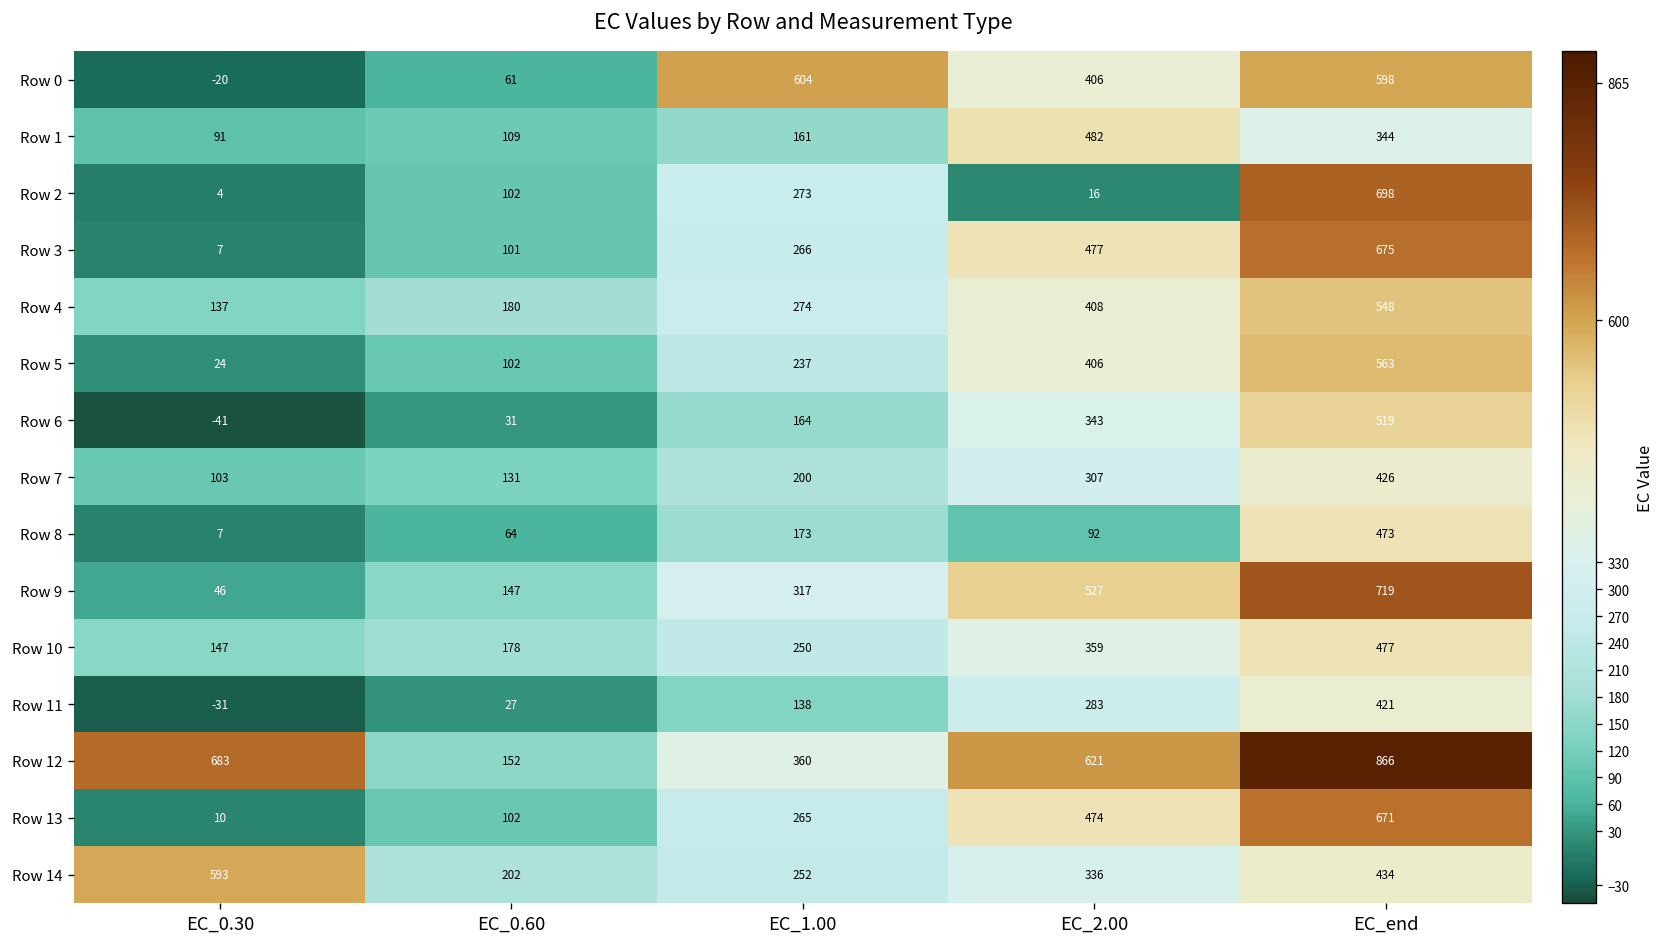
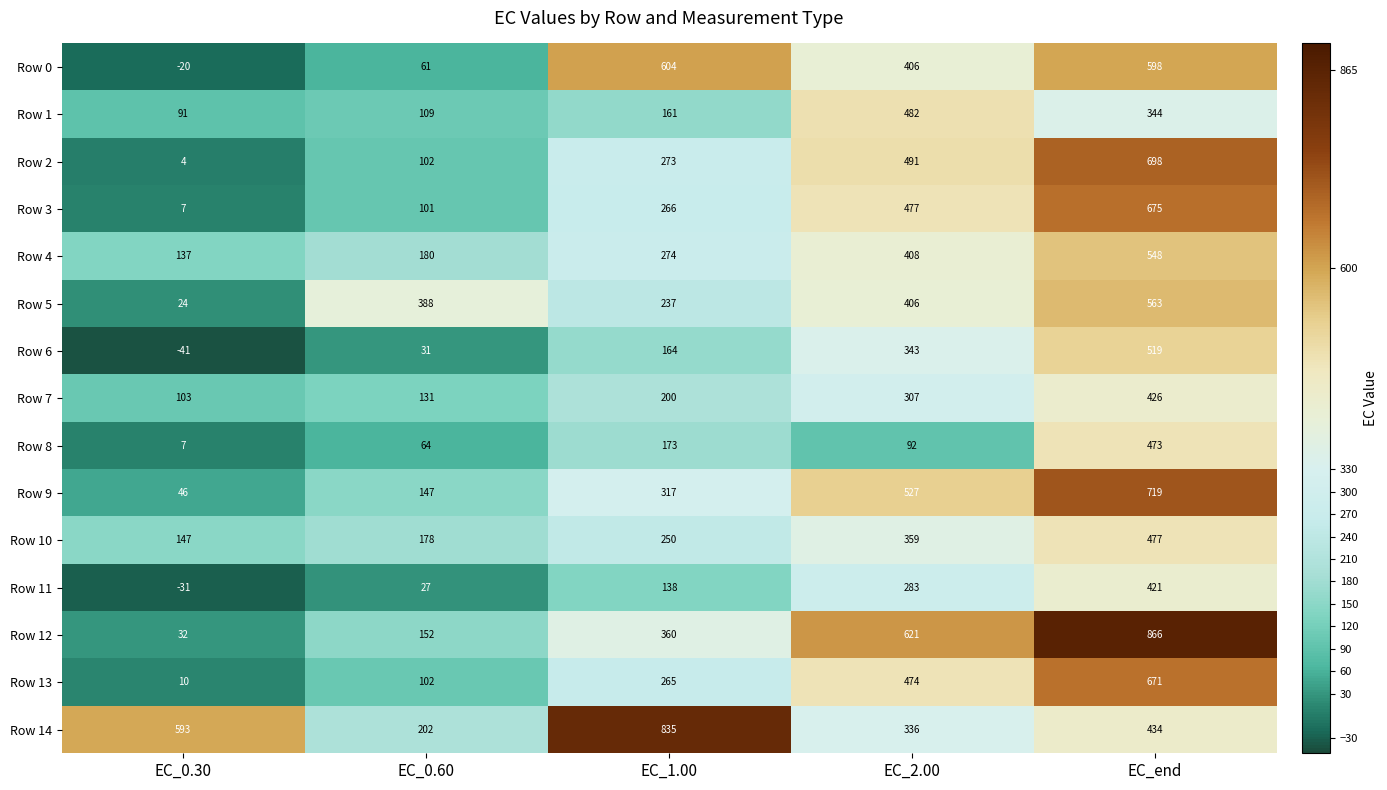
  {
    "Row 0": {
      "EC_0.30": -20,
      "EC_0.60": 61,
      "EC_1.00": 604,
      "EC_2.00": 406,
      "EC_end": 598
    },
    "Row 1": {
      "EC_0.30": 91,
      "EC_0.60": 109,
      "EC_1.00": 161,
      "EC_2.00": 482,
      "EC_end": 344
    },
    "Row 2": {
      "EC_0.30": 4,
      "EC_0.60": 102,
      "EC_1.00": 273,
-     "EC_2.00": 16,
+     "EC_2.00": 491,
      "EC_end": 698
    },
    "Row 3": {
      "EC_0.30": 7,
      "EC_0.60": 101,
      "EC_1.00": 266,
      "EC_2.00": 477,
      "EC_end": 675
    },
    "Row 4": {
      "EC_0.30": 137,
      "EC_0.60": 180,
      "EC_1.00": 274,
      "EC_2.00": 408,
      "EC_end": 548
    },
    "Row 5": {
      "EC_0.30": 24,
-     "EC_0.60": 102,
+     "EC_0.60": 388,
      "EC_1.00": 237,
      "EC_2.00": 406,
      "EC_end": 563
    },
    "Row 6": {
      "EC_0.30": -41,
      "EC_0.60": 31,
      "EC_1.00": 164,
      "EC_2.00": 343,
      "EC_end": 519
    },
    "Row 7": {
      "EC_0.30": 103,
      "EC_0.60": 131,
      "EC_1.00": 200,
      "EC_2.00": 307,
      "EC_end": 426
    },
    "Row 8": {
      "EC_0.30": 7,
      "EC_0.60": 64,
      "EC_1.00": 173,
      "EC_2.00": 92,
      "EC_end": 473
    },
    "Row 9": {
      "EC_0.30": 46,
      "EC_0.60": 147,
      "EC_1.00": 317,
      "EC_2.00": 527,
      "EC_end": 719
    },
    "Row 10": {
      "EC_0.30": 147,
      "EC_0.60": 178,
      "EC_1.00": 250,
      "EC_2.00": 359,
      "EC_end": 477
    },
    "Row 11": {
      "EC_0.30": -31,
      "EC_0.60": 27,
      "EC_1.00": 138,
      "EC_2.00": 283,
      "EC_end": 421
    },
    "Row 12": {
-     "EC_0.30": 683,
+     "EC_0.30": 32,
      "EC_0.60": 152,
      "EC_1.00": 360,
      "EC_2.00": 621,
      "EC_end": 866
    },
    "Row 13": {
      "EC_0.30": 10,
      "EC_0.60": 102,
      "EC_1.00": 265,
      "EC_2.00": 474,
      "EC_end": 671
    },
    "Row 14": {
      "EC_0.30": 593,
      "EC_0.60": 202,
-     "EC_1.00": 252,
+     "EC_1.00": 835,
      "EC_2.00": 336,
      "EC_end": 434
    }
  }
